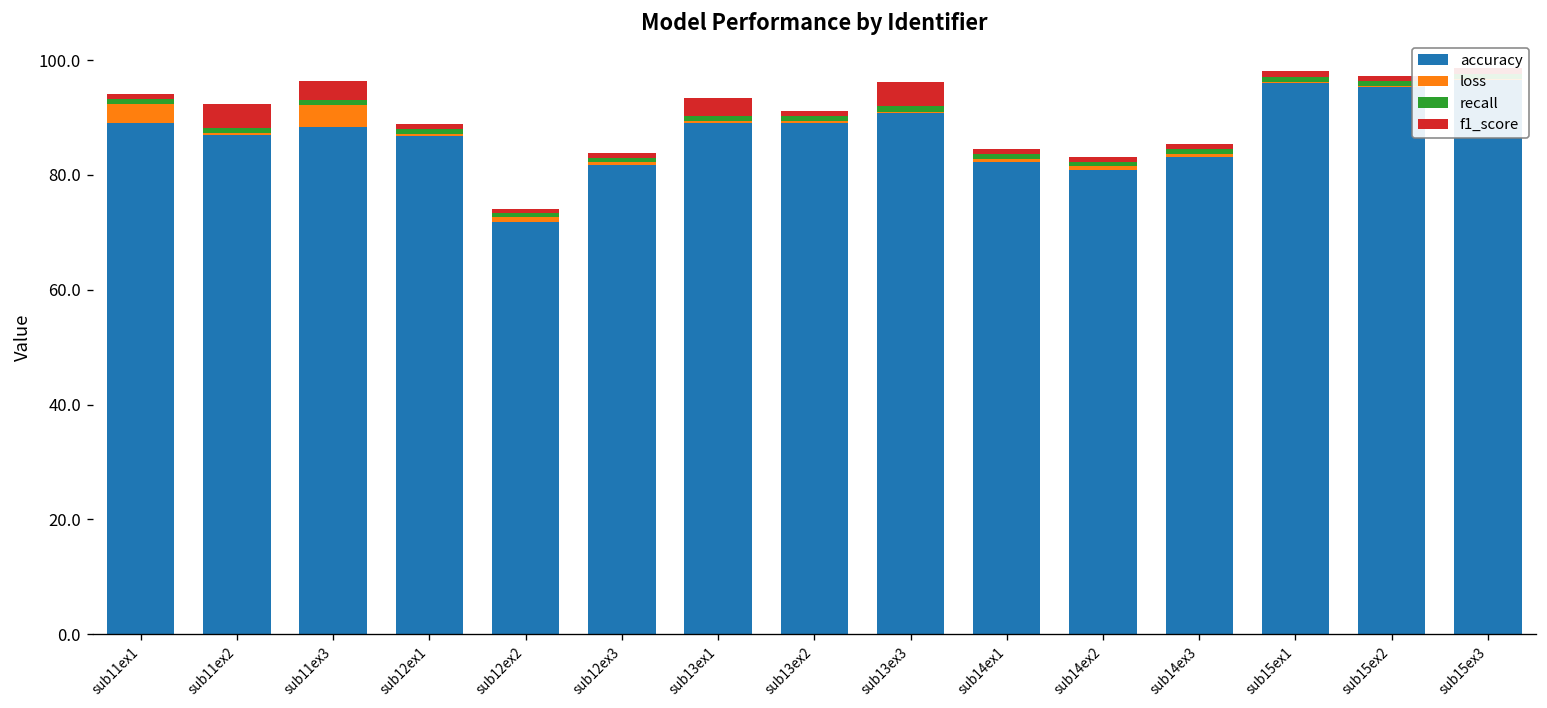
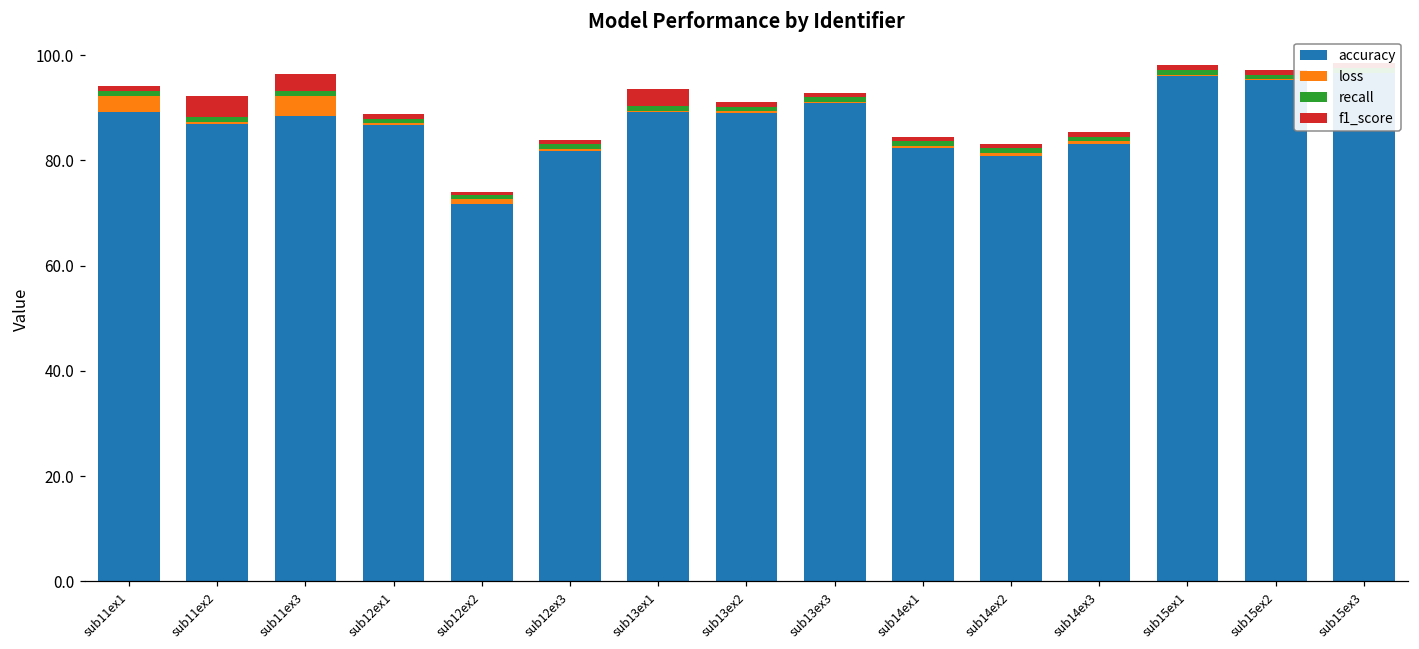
  {
    "accuracy": {
      "sub11ex1": 89,
      "sub11ex2": 87,
      "sub11ex3": 88,
      "sub12ex1": 87,
      "sub12ex2": 72,
      "sub12ex3": 82,
      "sub13ex1": 89,
      "sub13ex2": 89,
      "sub13ex3": 91,
      "sub14ex1": 82,
      "sub14ex2": 81,
      "sub14ex3": 83,
      "sub15ex1": 96,
      "sub15ex2": 95
    },
    "loss": {
      "sub11ex1": 3,
      "sub11ex3": 4,
      "sub12ex2": 1,
      "sub14ex2": 1
    },
    "recall": {
      "sub11ex1": 1,
      "sub11ex2": 1,
      "sub11ex3": 1,
      "sub12ex1": 1,
      "sub12ex2": 1,
      "sub12ex3": 1,
      "sub13ex1": 1,
      "sub13ex2": 1,
      "sub13ex3": 1,
      "sub14ex1": 1,
      "sub14ex2": 1,
      "sub14ex3": 1,
      "sub15ex1": 1,
      "sub15ex2": 1
    },
    "f1_score": {
      "sub11ex1": 1,
      "sub11ex2": 4,
      "sub11ex3": 3,
      "sub12ex1": 1,
      "sub12ex2": 1,
      "sub12ex3": 1,
      "sub13ex1": 3,
      "sub13ex2": 1,
-     "sub13ex3": 4,
+     "sub13ex3": 1,
      "sub14ex1": 1,
      "sub14ex2": 1,
      "sub14ex3": 1,
      "sub15ex1": 1,
      "sub15ex2": 1
    }
  }
